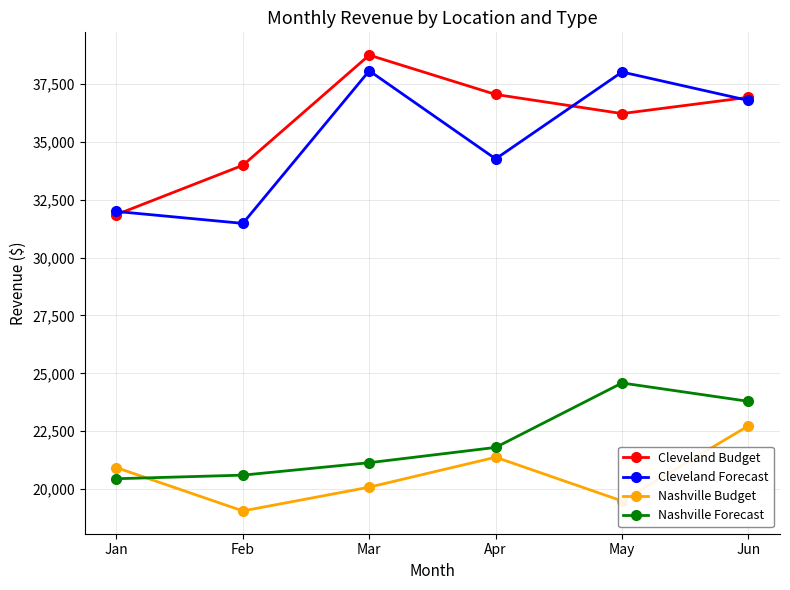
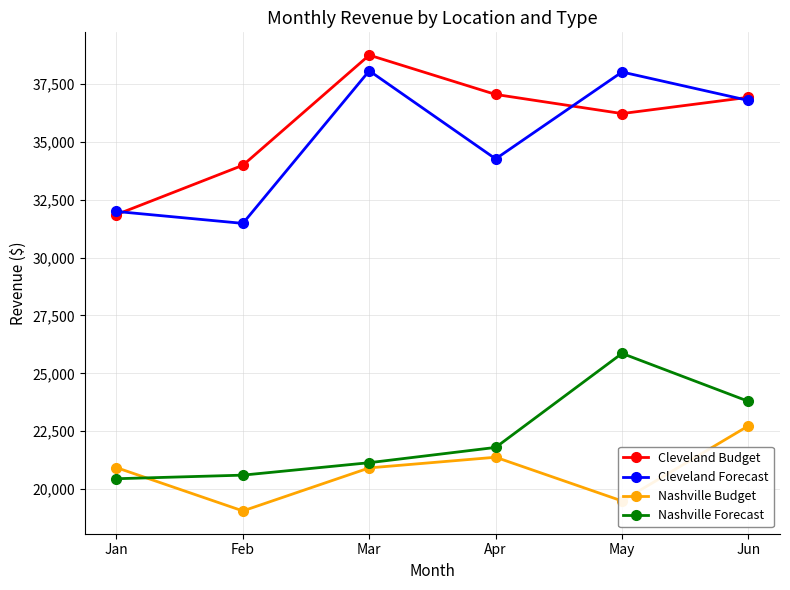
  {
    "Cleveland Budget": {
      "Jan": "31,900",
      "Feb": "34,000",
      "Mar": "38,700",
      "Apr": "37,000",
      "May": "36,200",
      "Jun": "36,900"
    },
    "Cleveland Forecast": {
      "Jan": "32,000",
      "Feb": "31,500",
      "Mar": "38,100",
      "Apr": "34,300",
      "May": "38,000",
      "Jun": "36,800"
    },
    "Nashville Budget": {
      "Jan": "20,900",
      "Feb": "19,100",
-     "Mar": "20,100",
+     "Mar": "20,900",
      "Apr": "21,400",
      "Jun": "22,700"
    },
    "Nashville Forecast": {
      "Jan": "20,400",
      "Feb": "20,600",
      "Mar": "21,100",
      "Apr": "21,800",
-     "May": "24,600",
+     "May": "25,900",
      "Jun": "23,800"
    }
  }
